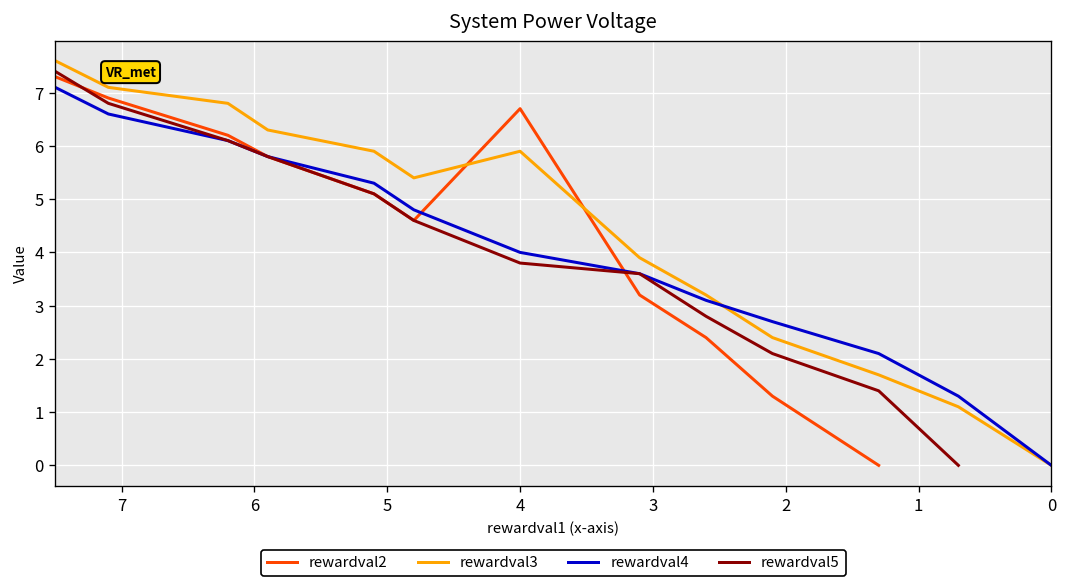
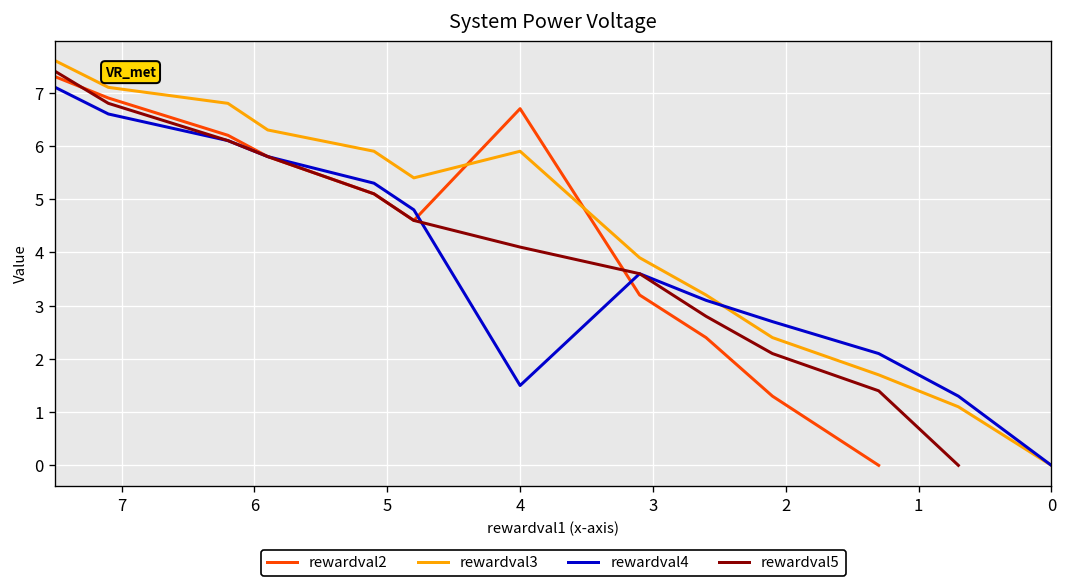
  {
    "rewardval2": {
      "4": 6.7
    },
    "rewardval3": {
      "4": 5.9
    },
    "rewardval4": {
-     "4": 4.0
+     "4": 1.5
    },
    "rewardval5": {
-     "4": 3.8
+     "4": 4.1
    }
  }
